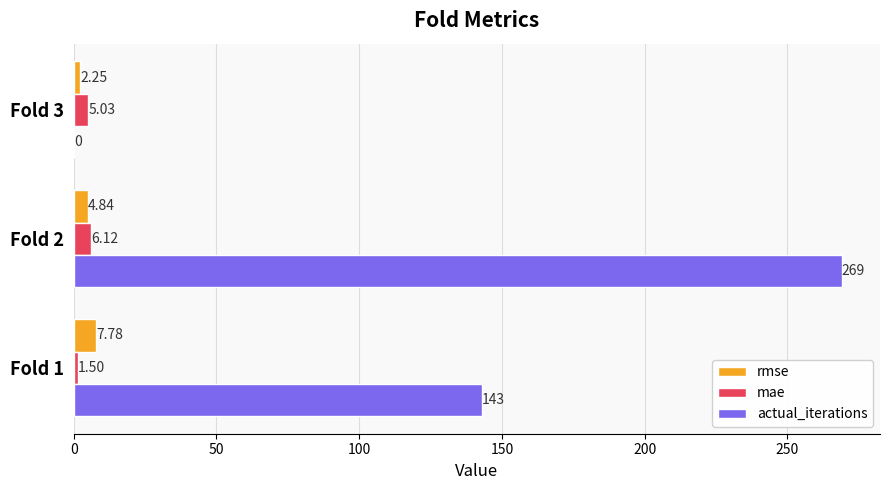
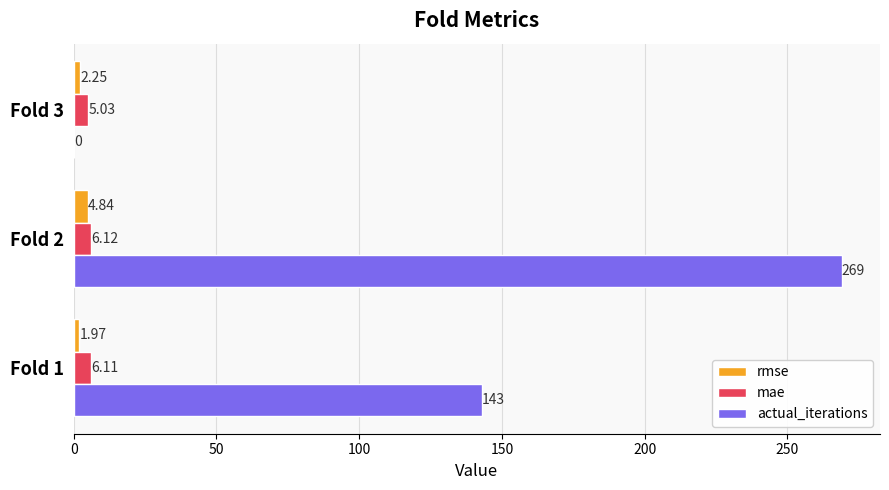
  {
    "rmse": {
      "Fold 3": 2.25,
      "Fold 2": 4.84,
-     "Fold 1": 7.78
+     "Fold 1": 1.97
    },
    "mae": {
      "Fold 3": 5.03,
      "Fold 2": 6.12,
-     "Fold 1": 1.50
+     "Fold 1": 6.11
    },
    "actual_iterations": {
      "Fold 3": 0,
      "Fold 2": 269,
      "Fold 1": 143
    }
  }
